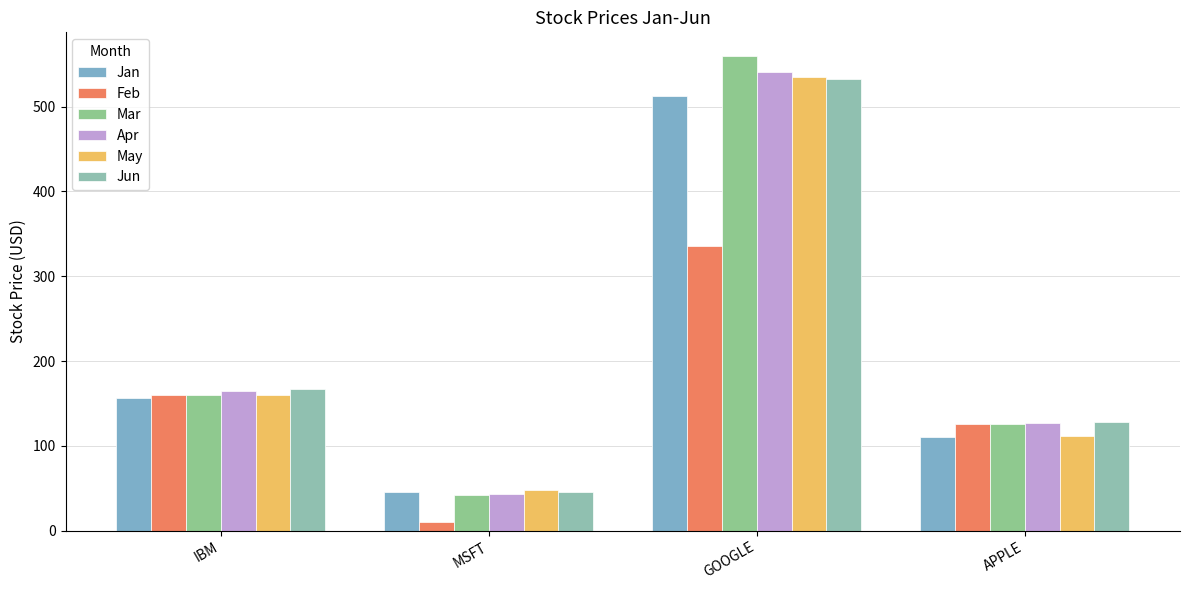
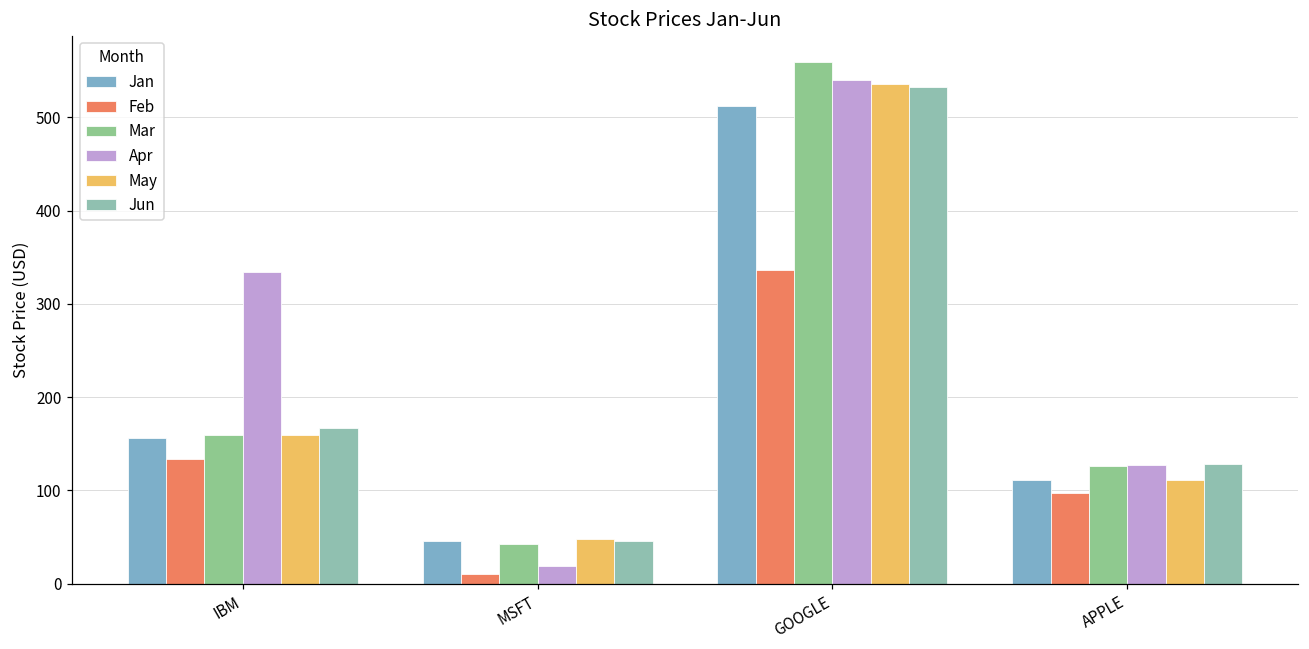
  {
    "Feb": {
-     "IBM": 160,
+     "IBM": 130,
      "MSFT": 10,
      "GOOGLE": 340,
-     "APPLE": 130
+     "APPLE": 100
    },
    "Apr": {
-     "IBM": 170,
-     "MSFT": 40,
+     "IBM": 330,
+     "MSFT": 20,
      "GOOGLE": 540,
      "APPLE": 130
    },
    "May": {
      "IBM": 160,
      "MSFT": 50,
      "GOOGLE": 540,
      "APPLE": 110
    }
  }
